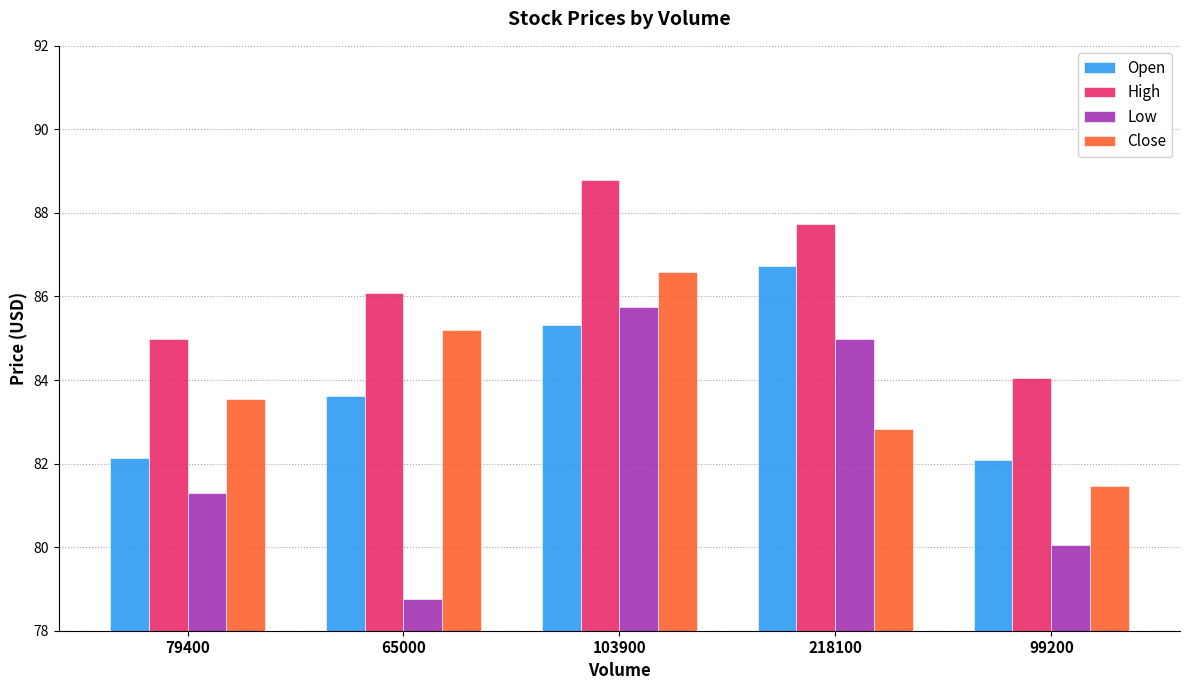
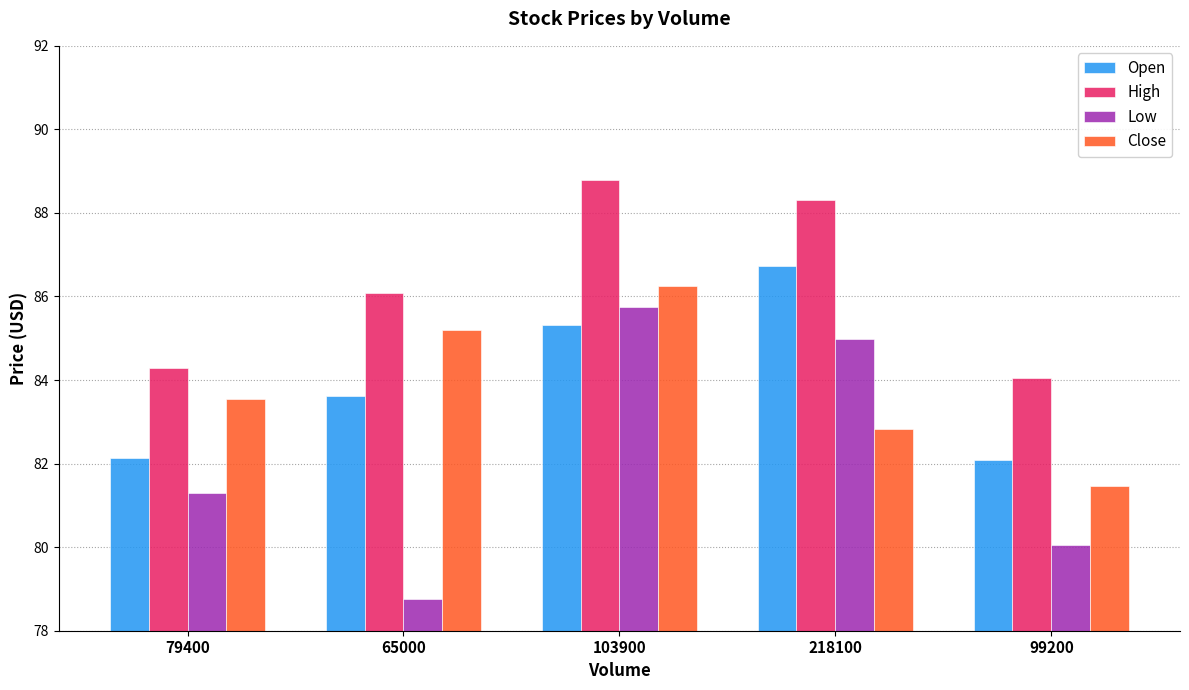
  {
    "Open": {
      "79400": 82.1,
      "65000": 83.6,
      "103900": 85.3,
      "218100": 86.7,
      "99200": 82.1
    },
    "High": {
-     "79400": 85.0,
+     "79400": 84.3,
      "65000": 86.1,
      "103900": 88.8,
-     "218100": 87.7,
+     "218100": 88.3,
      "99200": 84.1
    },
    "Low": {
      "79400": 81.3,
      "65000": 78.8,
      "103900": 85.7,
      "218100": 85.0,
      "99200": 80.1
    },
    "Close": {
      "79400": 83.6,
      "65000": 85.2,
-     "103900": 86.6,
+     "103900": 86.3,
      "218100": 82.8,
      "99200": 81.5
    }
  }
